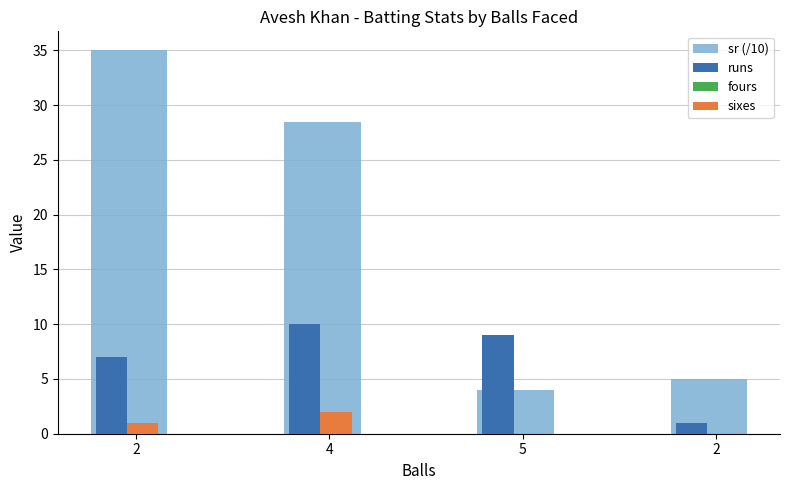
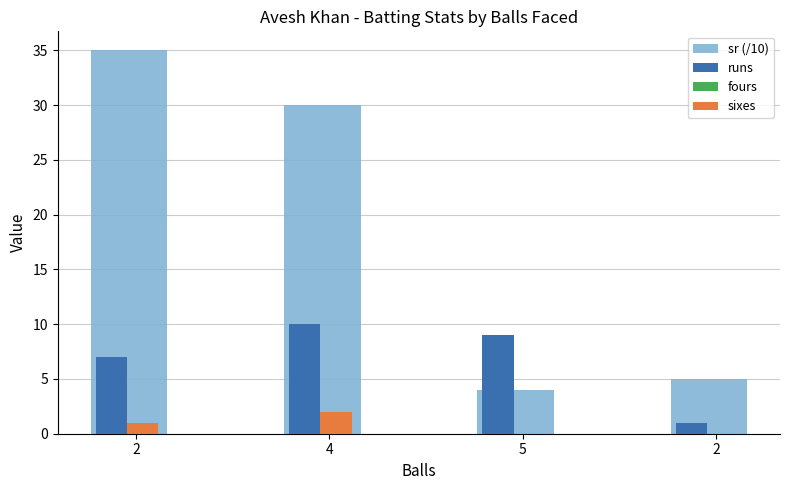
  {
    "sr (/10)": {
-     "4": 28.5,
+     "4": 30.0,
      "5": 4.0
    },
    "runs": {
      "5": 9.0
    },
    "fours": {
      "4": 0.0,
      "5": 0.0
    },
    "sixes": {
      "5": 0.0
    }
  }
